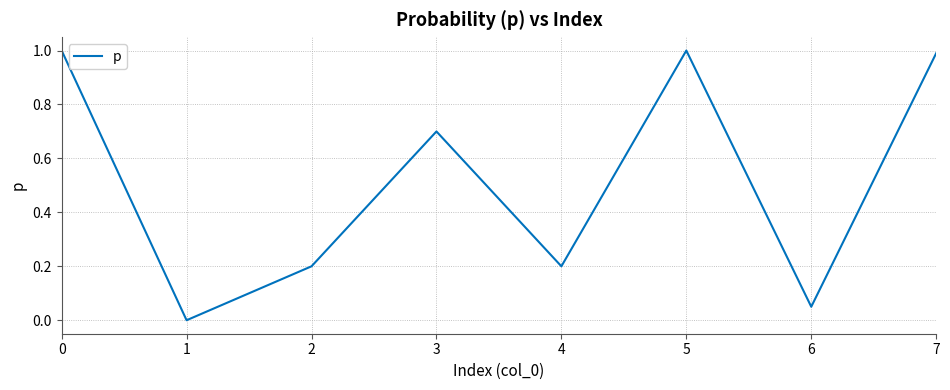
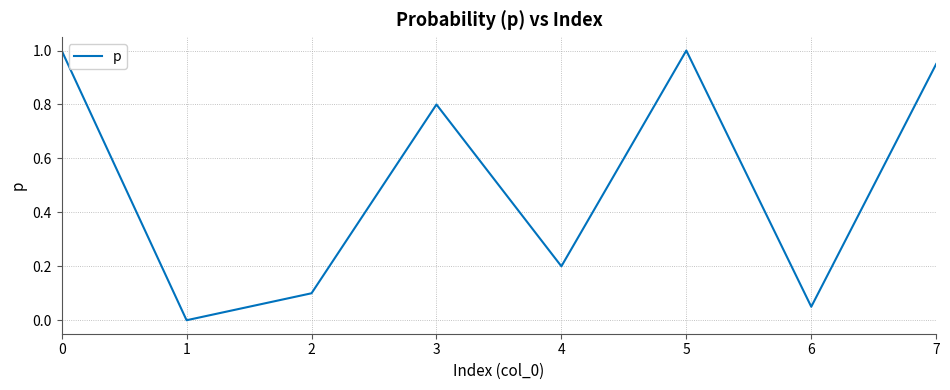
  {
    "0": 1.00,
    "1": 0.00,
-   "2": 0.2,
-   "3": 0.7,
+   "2": 0.1,
+   "3": 0.8,
    "4": 0.20,
    "5": 1.00,
    "6": 0.05,
-   "7": 0.99
+   "7": 0.95
  }
